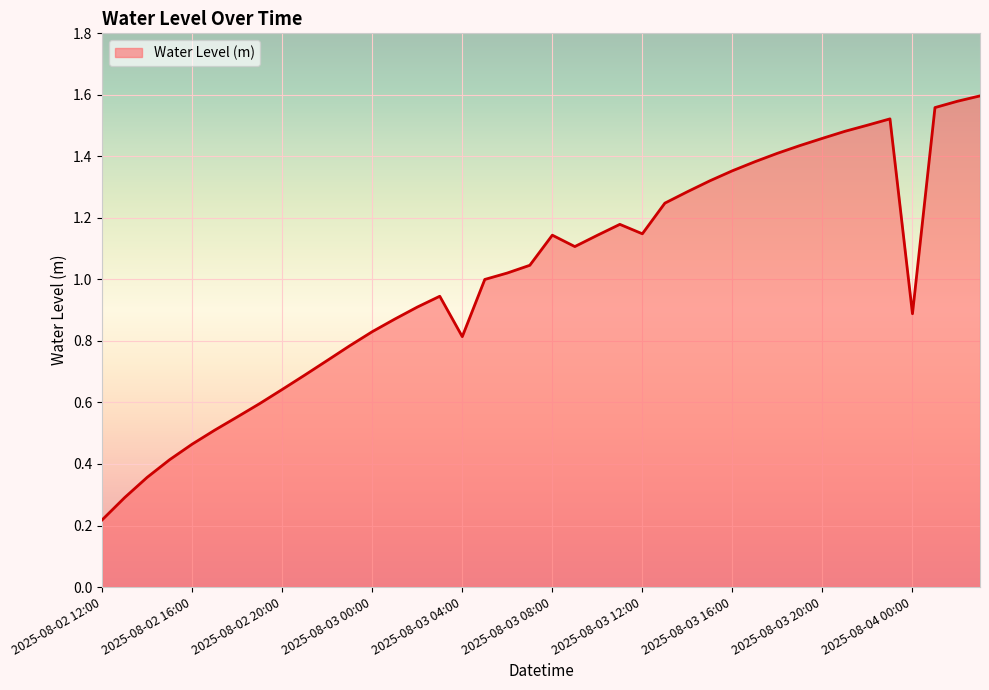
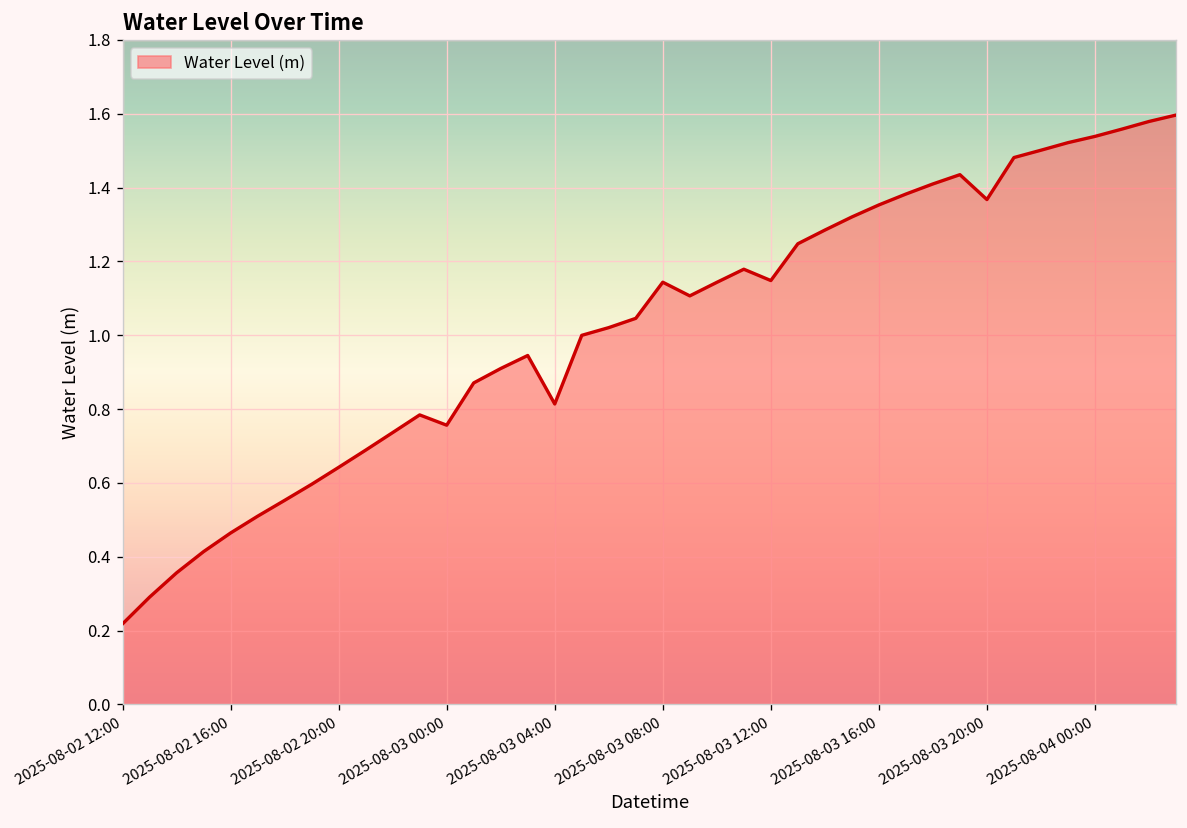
  {
    "2025-08-02 12:00": 0.22,
    "2025-08-02 16:00": 0.46,
    "2025-08-02 20:00": 0.64,
-   "2025-08-03 00:00": 0.83,
+   "2025-08-03 00:00": 0.76,
    "2025-08-03 04:00": 0.81,
    "2025-08-03 08:00": 1.14,
    "2025-08-03 12:00": 1.15,
    "2025-08-03 16:00": 1.35,
-   "2025-08-03 20:00": 1.46,
-   "2025-08-04 00:00": 0.89
+   "2025-08-03 20:00": 1.37,
+   "2025-08-04 00:00": 1.54
  }
